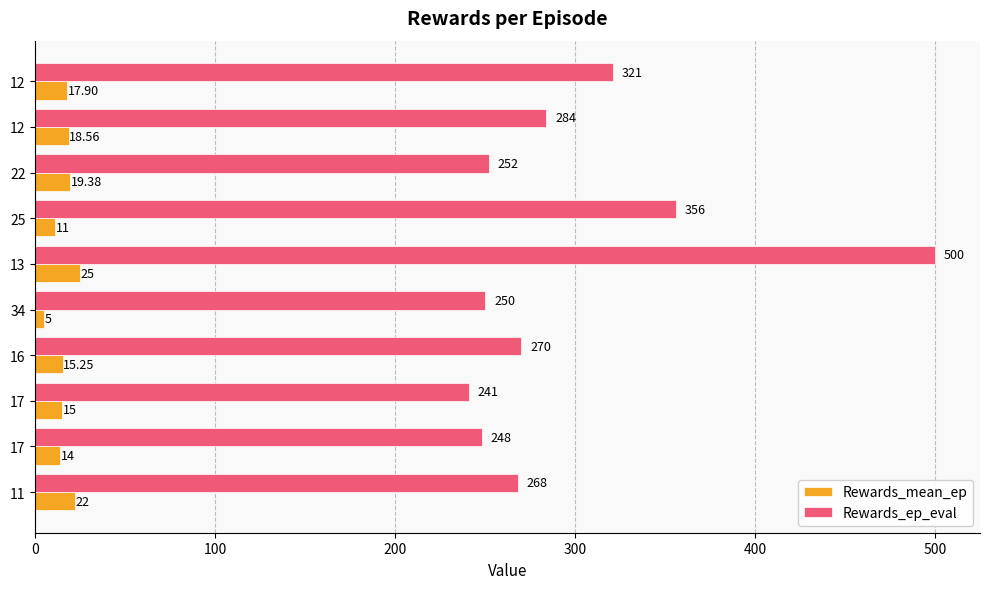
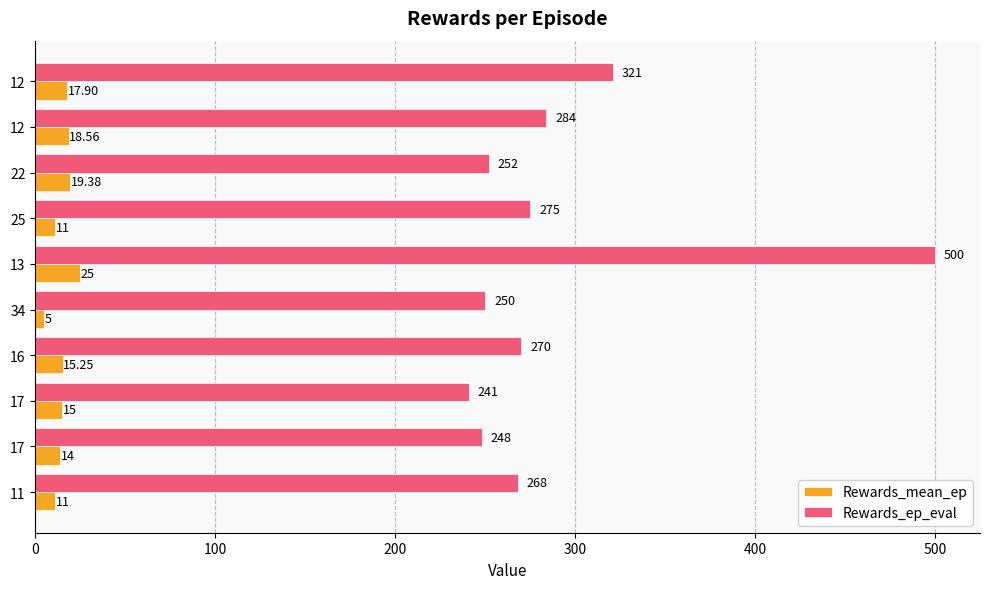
  {
    "Rewards_mean_ep": {
      "22": 19.38,
      "25": 11,
      "13": 25,
      "34": 5,
      "16": 15.25,
-     "11": 22
+     "11": 11
    },
    "Rewards_ep_eval": {
      "22": 252,
-     "25": 356,
+     "25": 275,
      "13": 500,
      "34": 250,
      "16": 270,
      "11": 268
    }
  }
